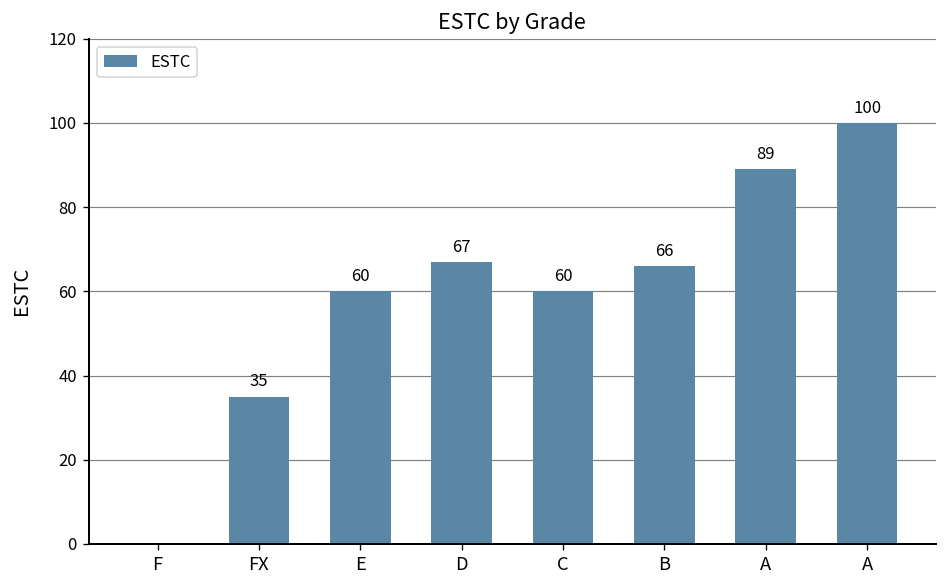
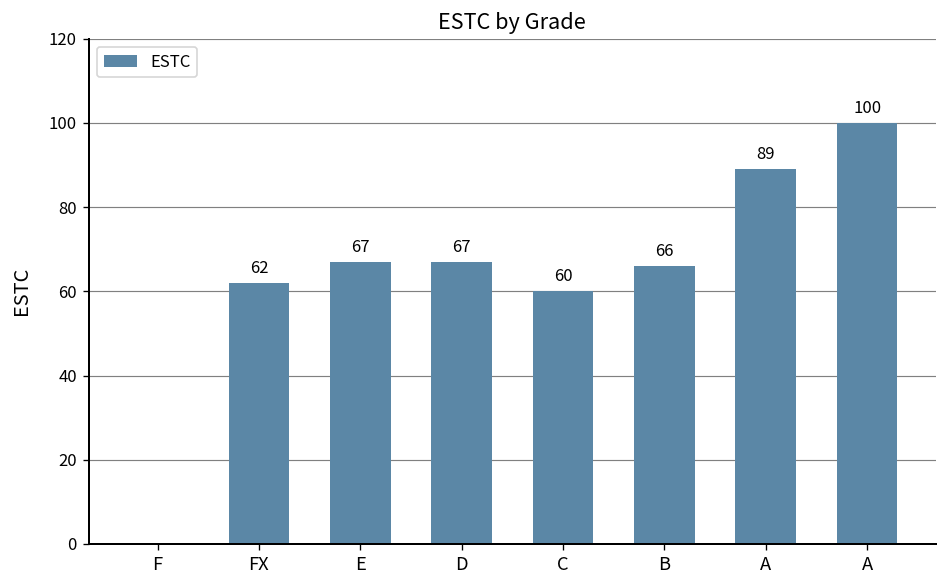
  {
-   "FX": 35,
-   "E": 60,
+   "FX": 62,
+   "E": 67,
    "D": 67,
    "C": 60,
    "B": 66
  }
